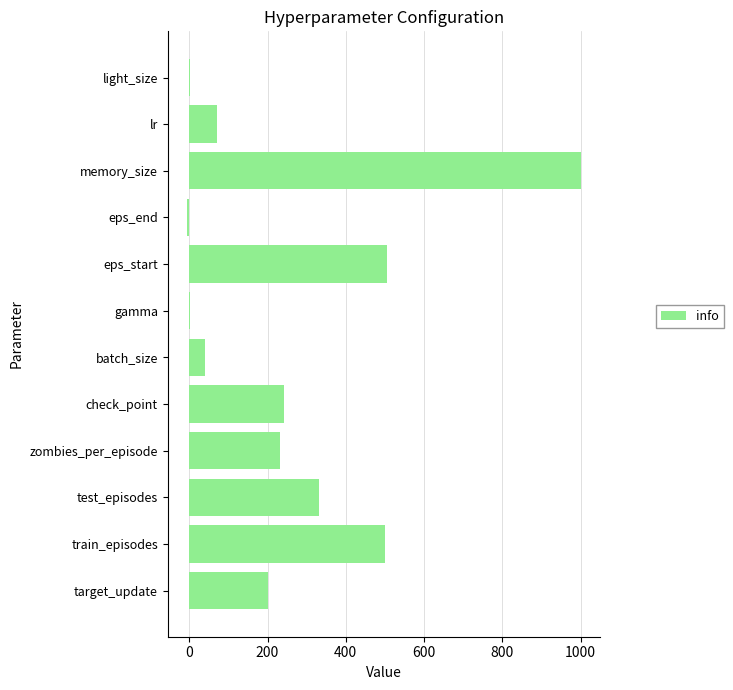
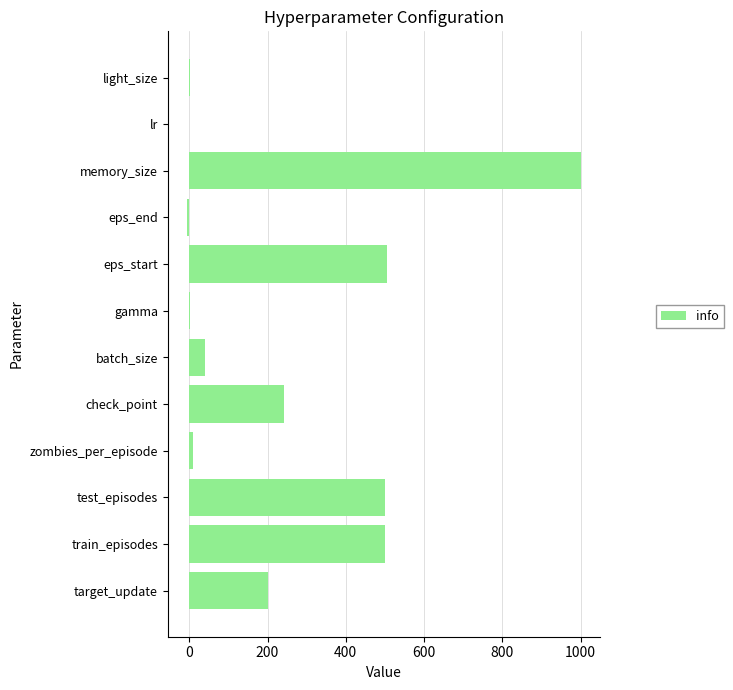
  {
-   "lr": 70,
+   "lr": 0,
    "memory_size": 1000,
    "eps_start": 510,
    "batch_size": 40,
    "check_point": 240,
-   "zombies_per_episode": 230,
-   "test_episodes": 330,
+   "zombies_per_episode": 10,
+   "test_episodes": 500,
    "train_episodes": 500,
    "target_update": 200
  }
